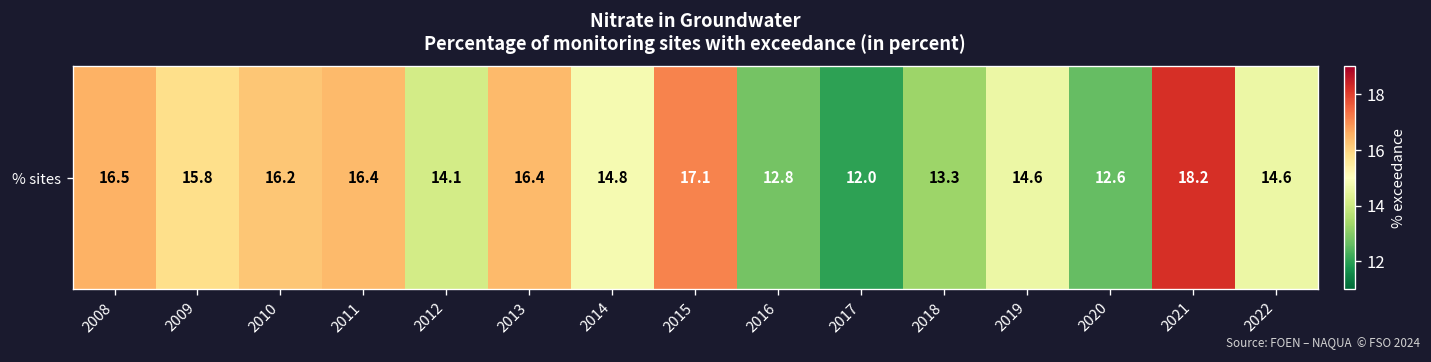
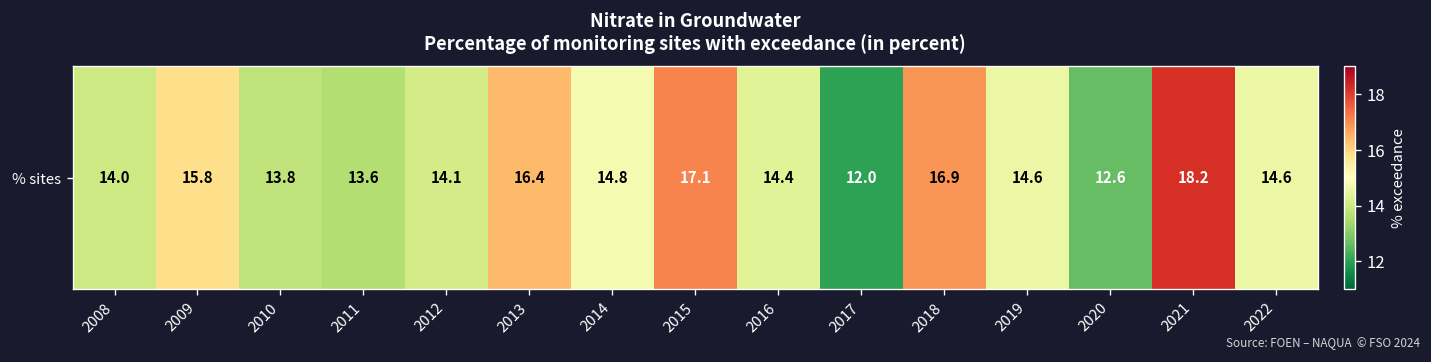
  {
    "% sites": {
-     "2008": 16.5,
+     "2008": 14.0,
      "2009": 15.8,
-     "2010": 16.2,
-     "2011": 16.4,
+     "2010": 13.8,
+     "2011": 13.6,
      "2012": 14.1,
      "2013": 16.4,
      "2014": 14.8,
      "2015": 17.1,
-     "2016": 12.8,
+     "2016": 14.4,
      "2017": 12.0,
-     "2018": 13.3,
+     "2018": 16.9,
      "2019": 14.6,
      "2020": 12.6,
      "2021": 18.2,
      "2022": 14.6
    }
  }
